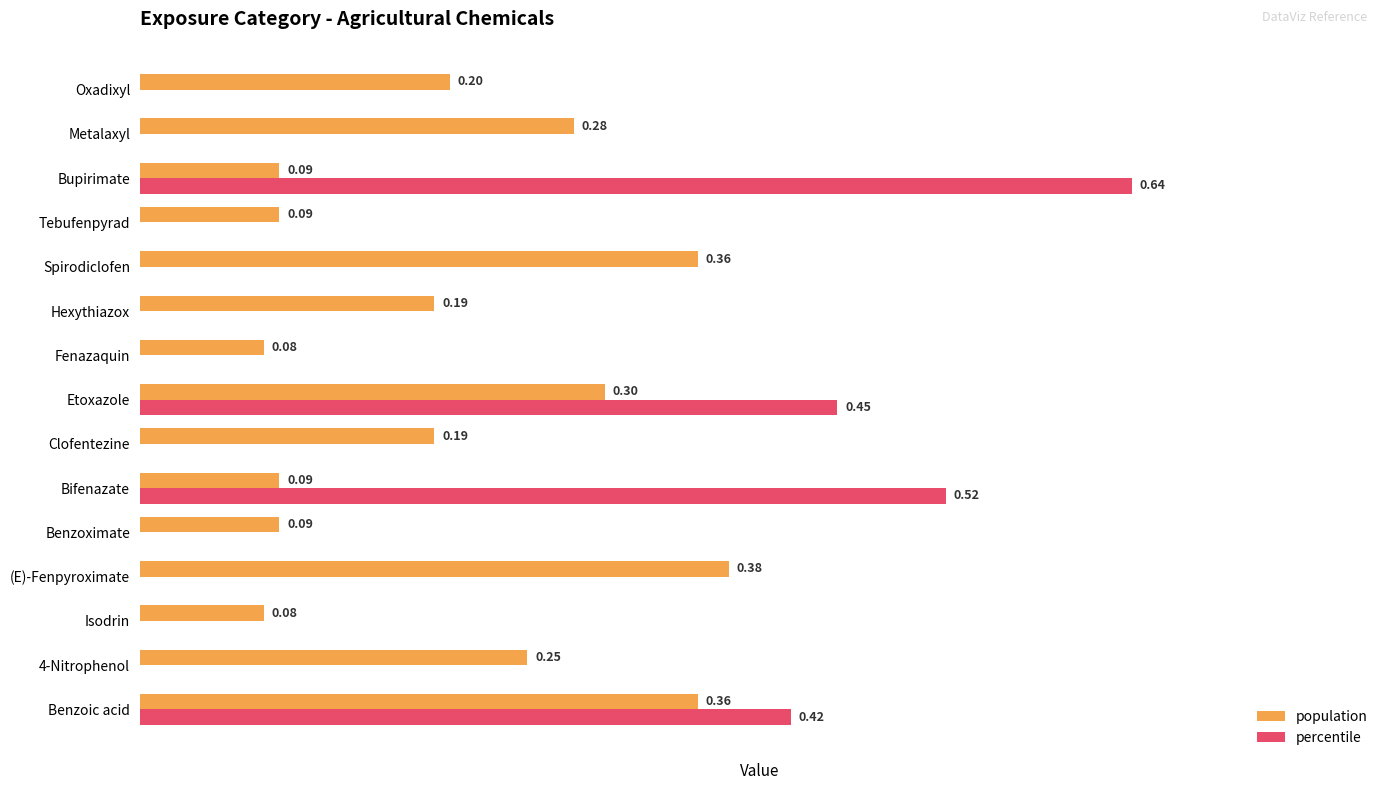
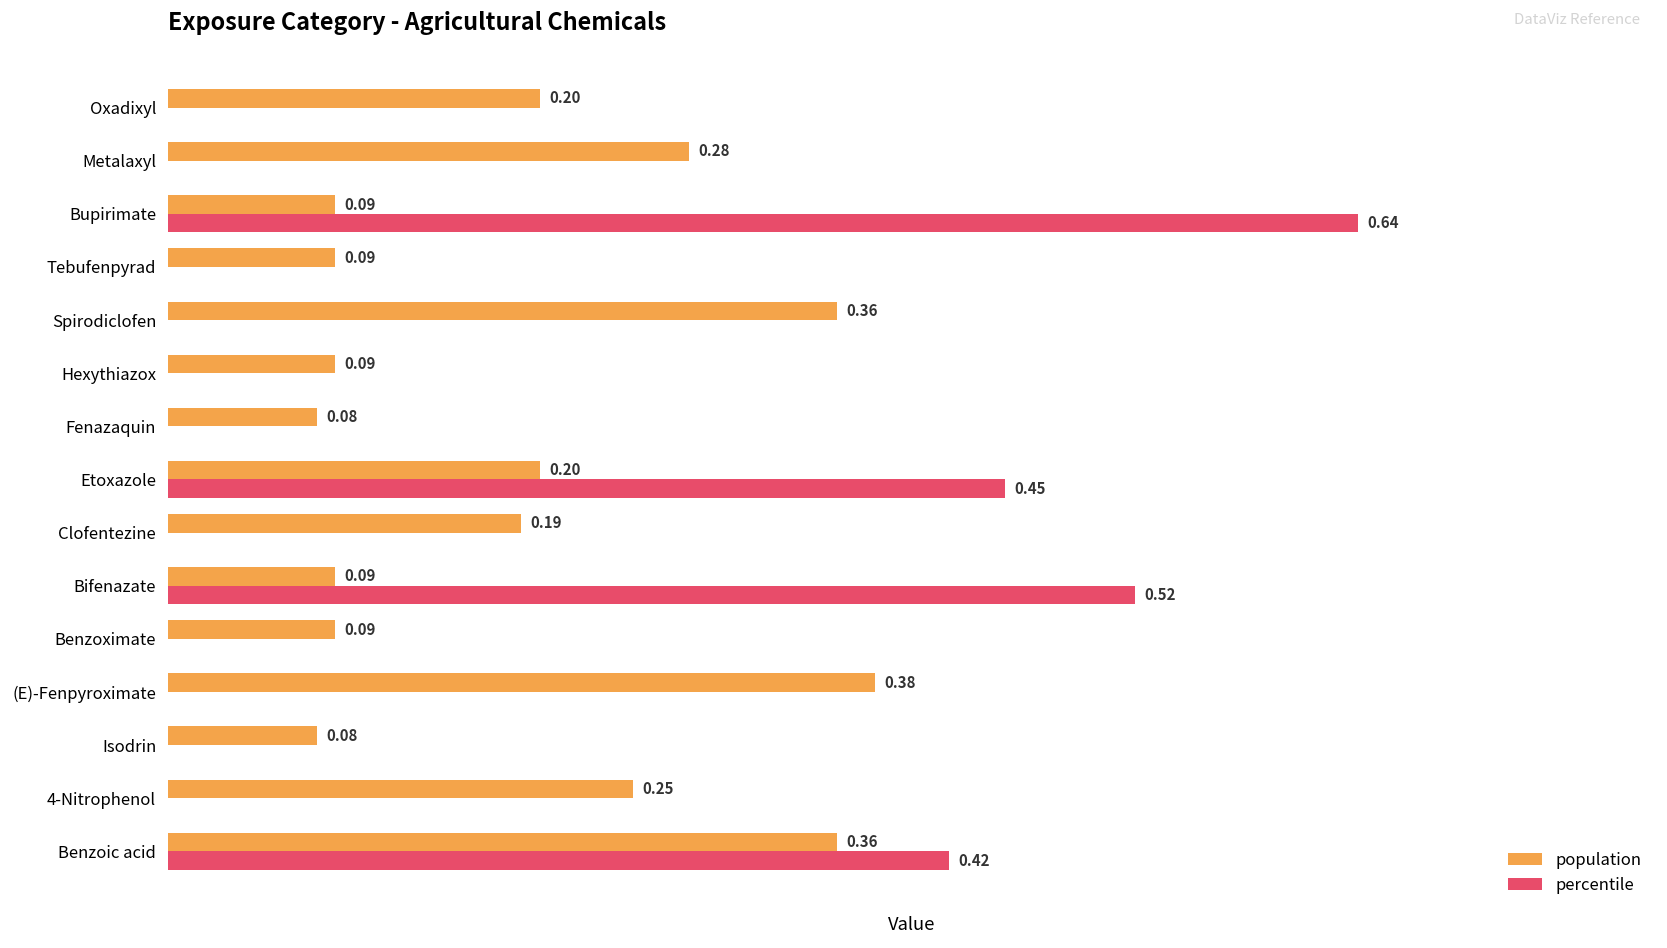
  {
    "population": {
      "Oxadixyl": 0.20,
      "Metalaxyl": 0.28,
      "Bupirimate": 0.09,
      "Tebufenpyrad": 0.09,
      "Spirodiclofen": 0.36,
-     "Hexythiazox": 0.19,
+     "Hexythiazox": 0.09,
      "Fenazaquin": 0.08,
-     "Etoxazole": 0.30,
+     "Etoxazole": 0.20,
      "Clofentezine": 0.19,
      "Bifenazate": 0.09,
      "Benzoximate": 0.09,
      "(E)-Fenpyroximate": 0.38,
      "Isodrin": 0.08,
      "4-Nitrophenol": 0.25,
      "Benzoic acid": 0.36
    },
    "percentile": {
      "Bupirimate": 0.64,
      "Etoxazole": 0.45,
      "Bifenazate": 0.52,
      "Benzoic acid": 0.42
    }
  }
